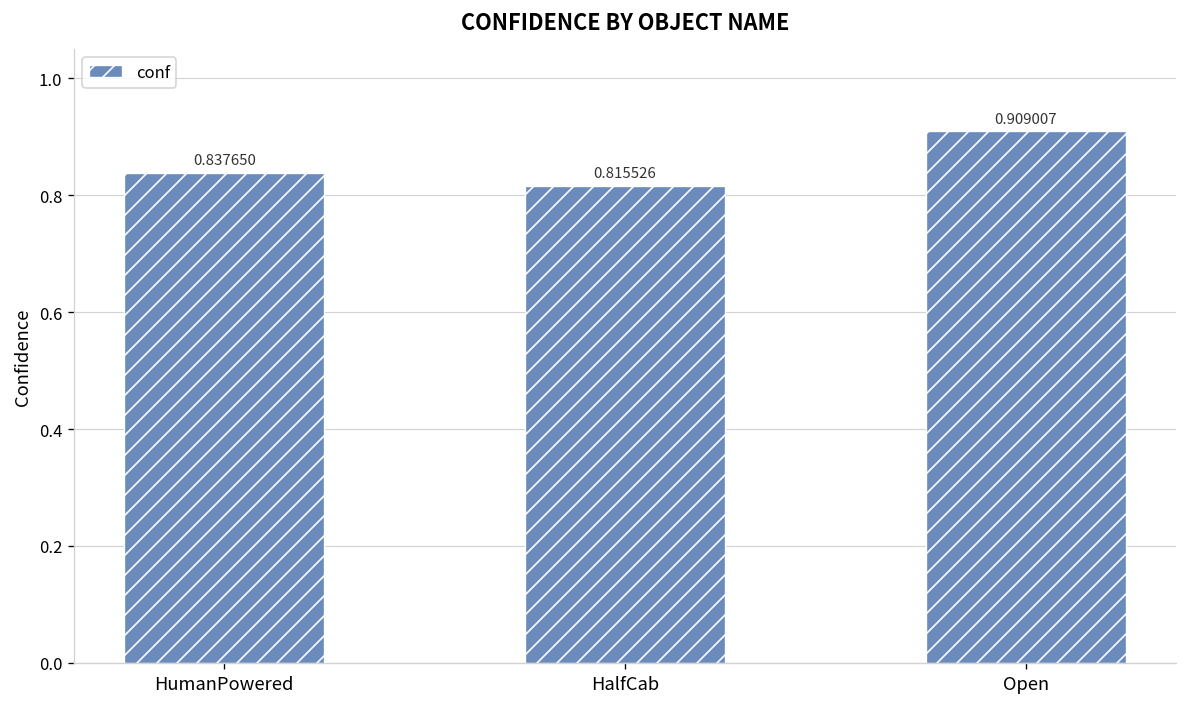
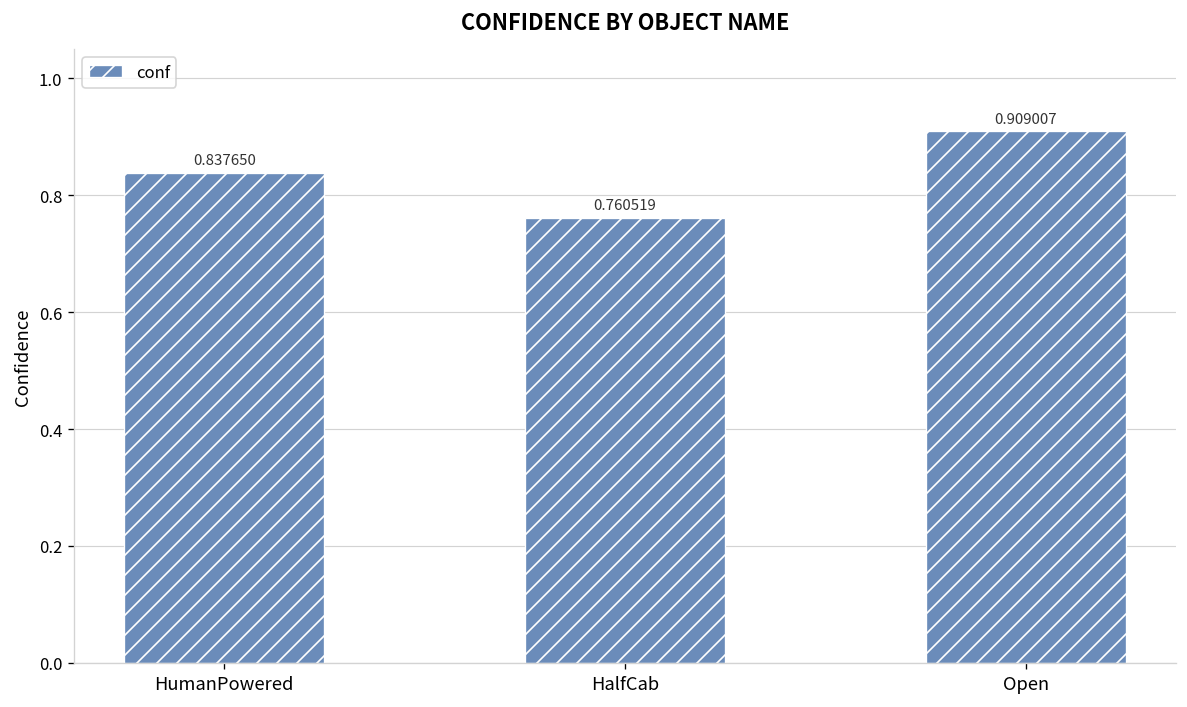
  {
    "HumanPowered": 0.837650,
-   "HalfCab": 0.815526,
+   "HalfCab": 0.760519,
    "Open": 0.909007
  }
